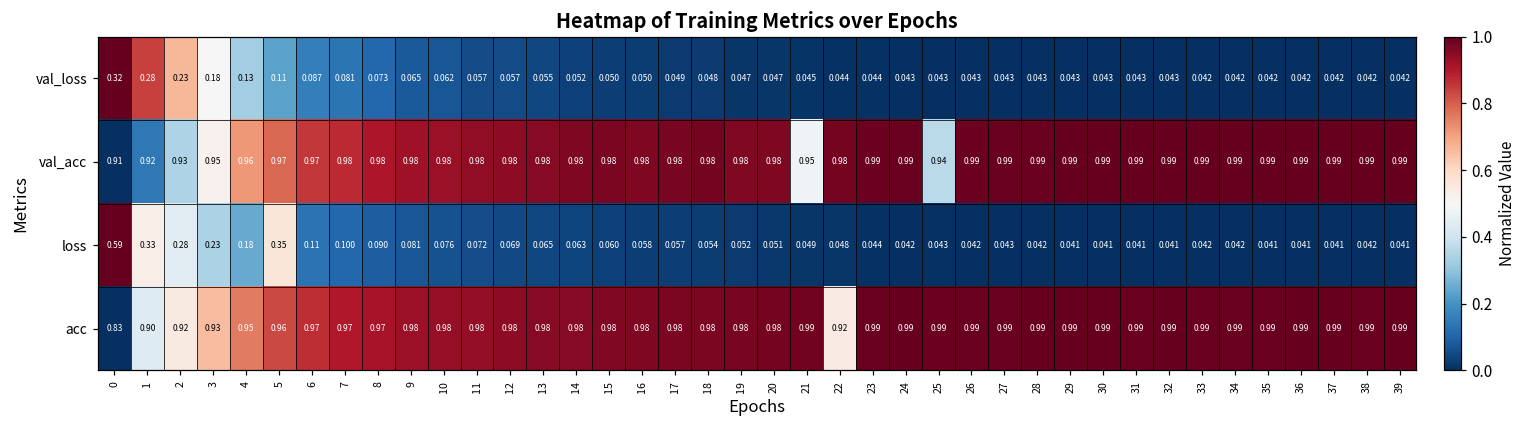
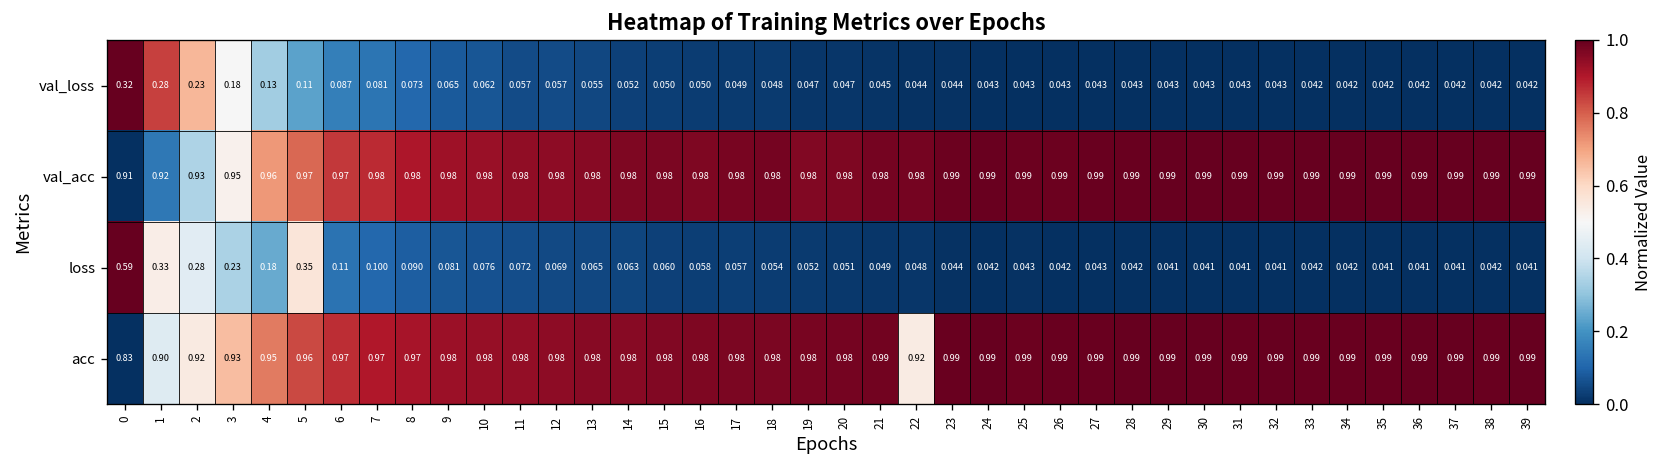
  {
    "val_loss": {
      "0": 0.32,
      "1": 0.28,
      "2": 0.23,
      "3": 0.18,
      "4": 0.13,
      "5": 0.11,
      "6": 0.087,
      "7": 0.081,
      "8": 0.073,
      "9": 0.065,
      "10": 0.062,
      "11": 0.057,
      "12": 0.057,
      "13": 0.055,
      "14": 0.052,
      "15": 0.050,
      "16": 0.050,
      "17": 0.049,
      "18": 0.048,
      "19": 0.047,
      "20": 0.047,
      "21": 0.045,
      "22": 0.044,
      "23": 0.044,
      "24": 0.043,
      "25": 0.043,
      "26": 0.043,
      "27": 0.043,
      "28": 0.043,
      "29": 0.043,
      "30": 0.043,
      "31": 0.043,
      "32": 0.043,
      "33": 0.042,
      "34": 0.042,
      "35": 0.042,
      "36": 0.042,
      "37": 0.042,
      "38": 0.042,
      "39": 0.042
    },
    "val_acc": {
      "0": 0.91,
      "1": 0.92,
      "2": 0.93,
      "3": 0.95,
      "4": 0.96,
      "5": 0.97,
      "6": 0.97,
      "7": 0.98,
      "8": 0.98,
      "9": 0.98,
      "10": 0.98,
      "11": 0.98,
      "12": 0.98,
      "13": 0.98,
      "14": 0.98,
      "15": 0.98,
      "16": 0.98,
      "17": 0.98,
      "18": 0.98,
      "19": 0.98,
      "20": 0.98,
-     "21": 0.95,
+     "21": 0.98,
      "22": 0.98,
      "23": 0.99,
      "24": 0.99,
-     "25": 0.94,
+     "25": 0.99,
      "26": 0.99,
      "27": 0.99,
      "28": 0.99,
      "29": 0.99,
      "30": 0.99,
      "31": 0.99,
      "32": 0.99,
      "33": 0.99,
      "34": 0.99,
      "35": 0.99,
      "36": 0.99,
      "37": 0.99,
      "38": 0.99,
      "39": 0.99
    },
    "loss": {
      "0": 0.59,
      "1": 0.33,
      "2": 0.28,
      "3": 0.23,
      "4": 0.18,
      "5": 0.35,
      "6": 0.11,
      "7": 0.100,
      "8": 0.090,
      "9": 0.081,
      "10": 0.076,
      "11": 0.072,
      "12": 0.069,
      "13": 0.065,
      "14": 0.063,
      "15": 0.060,
      "16": 0.058,
      "17": 0.057,
      "18": 0.054,
      "19": 0.052,
      "20": 0.051,
      "21": 0.049,
      "22": 0.048,
      "23": 0.044,
      "24": 0.042,
      "25": 0.043,
      "26": 0.042,
      "27": 0.043,
      "28": 0.042,
      "29": 0.041,
      "30": 0.041,
      "31": 0.041,
      "32": 0.041,
      "33": 0.042,
      "34": 0.042,
      "35": 0.041,
      "36": 0.041,
      "37": 0.041,
      "38": 0.042,
      "39": 0.041
    },
    "acc": {
      "0": 0.83,
      "1": 0.90,
      "2": 0.92,
      "3": 0.93,
      "4": 0.95,
      "5": 0.96,
      "6": 0.97,
      "7": 0.97,
      "8": 0.97,
      "9": 0.98,
      "10": 0.98,
      "11": 0.98,
      "12": 0.98,
      "13": 0.98,
      "14": 0.98,
      "15": 0.98,
      "16": 0.98,
      "17": 0.98,
      "18": 0.98,
      "19": 0.98,
      "20": 0.98,
      "21": 0.99,
      "22": 0.92,
      "23": 0.99,
      "24": 0.99,
      "25": 0.99,
      "26": 0.99,
      "27": 0.99,
      "28": 0.99,
      "29": 0.99,
      "30": 0.99,
      "31": 0.99,
      "32": 0.99,
      "33": 0.99,
      "34": 0.99,
      "35": 0.99,
      "36": 0.99,
      "37": 0.99,
      "38": 0.99,
      "39": 0.99
    }
  }
